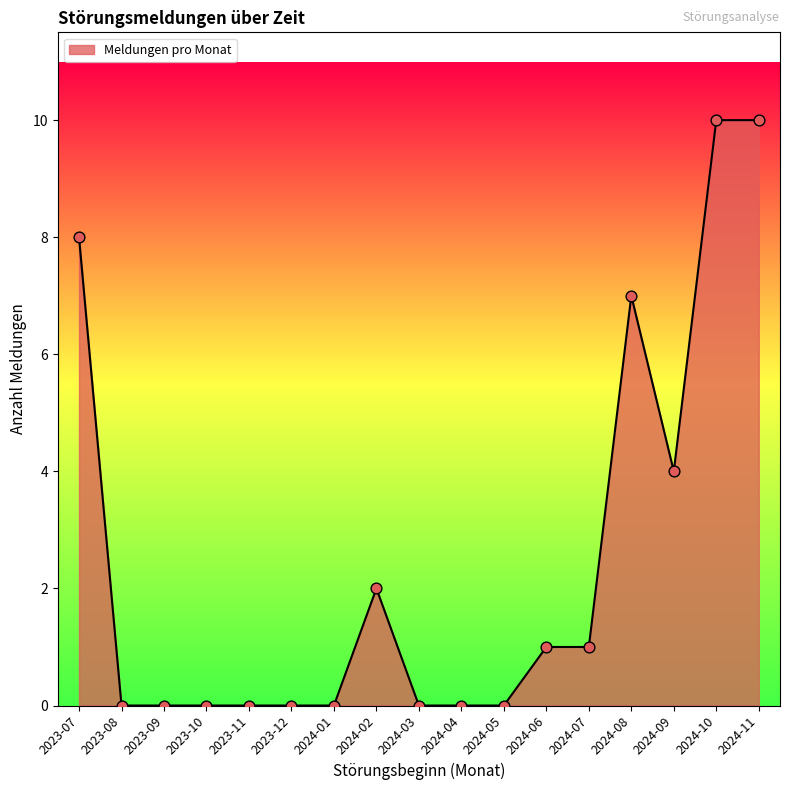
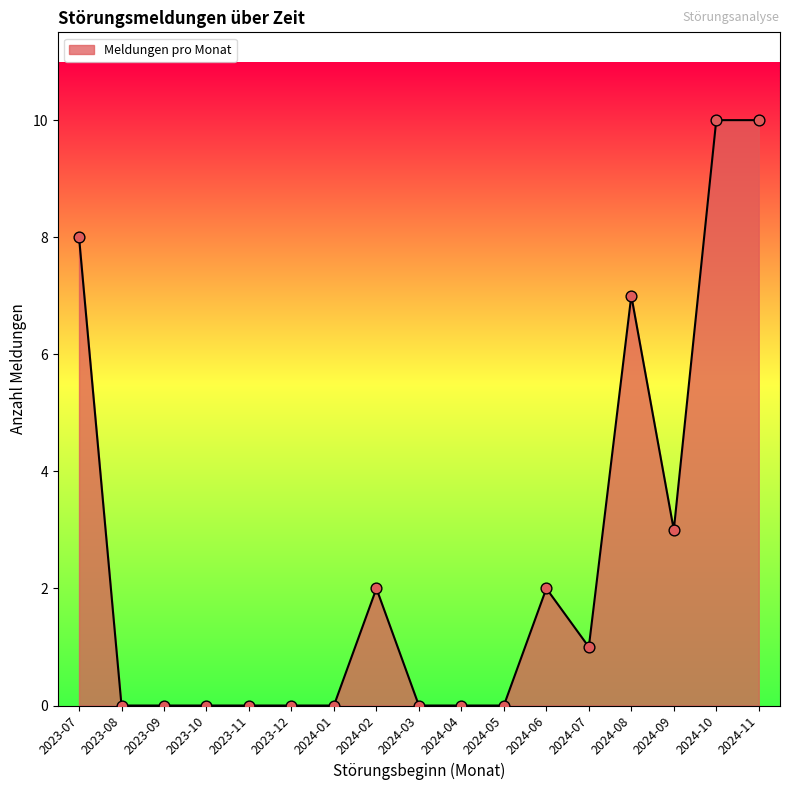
  {
    "2023-07": 8,
    "2023-08": 0,
    "2023-09": 0,
    "2023-10": 0,
    "2023-11": 0,
    "2023-12": 0,
    "2024-01": 0,
    "2024-02": 2,
    "2024-03": 0,
    "2024-04": 0,
    "2024-05": 0,
-   "2024-06": 1,
+   "2024-06": 2,
    "2024-07": 1,
    "2024-08": 7,
-   "2024-09": 4,
+   "2024-09": 3,
    "2024-10": 10,
    "2024-11": 10
  }
